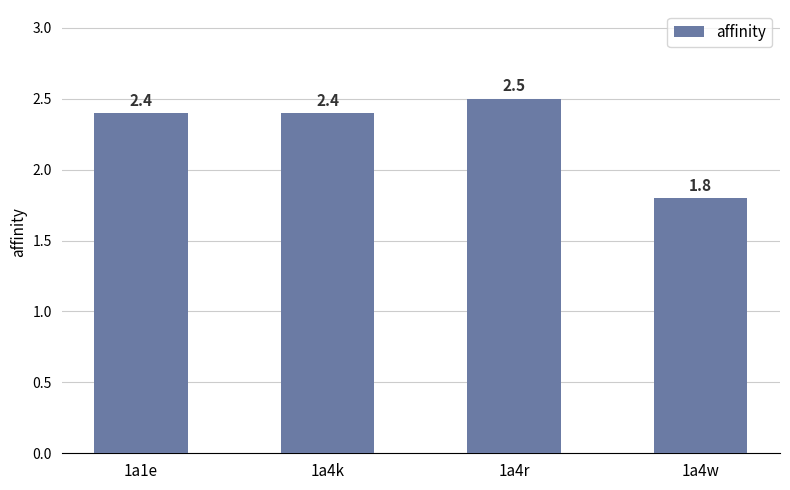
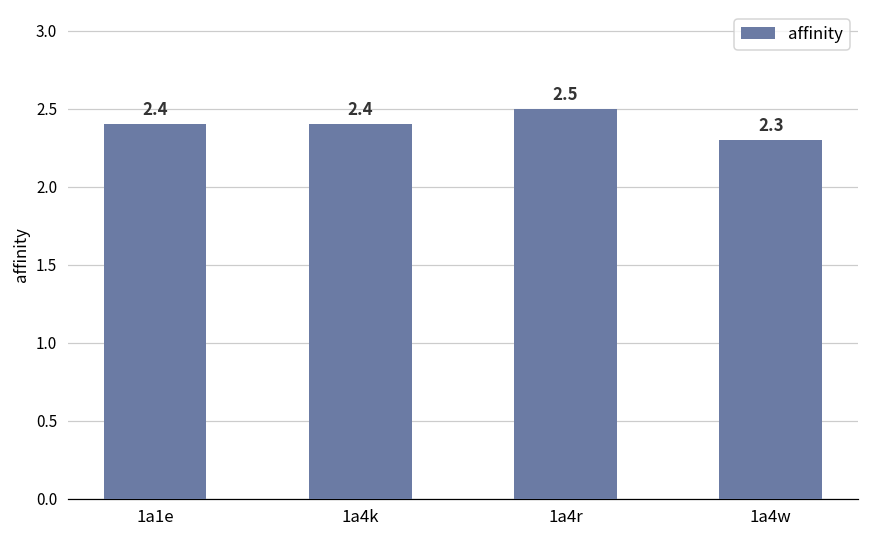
  {
    "1a1e": 2.4,
    "1a4k": 2.4,
    "1a4r": 2.5,
-   "1a4w": 1.8
+   "1a4w": 2.3
  }
